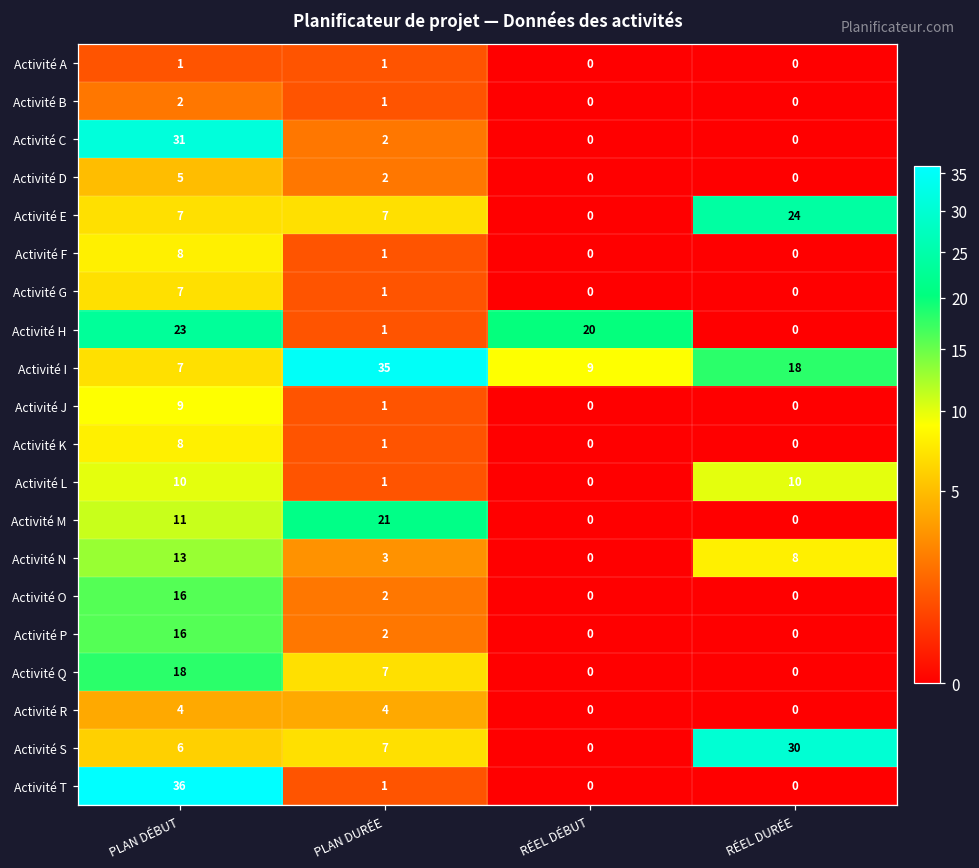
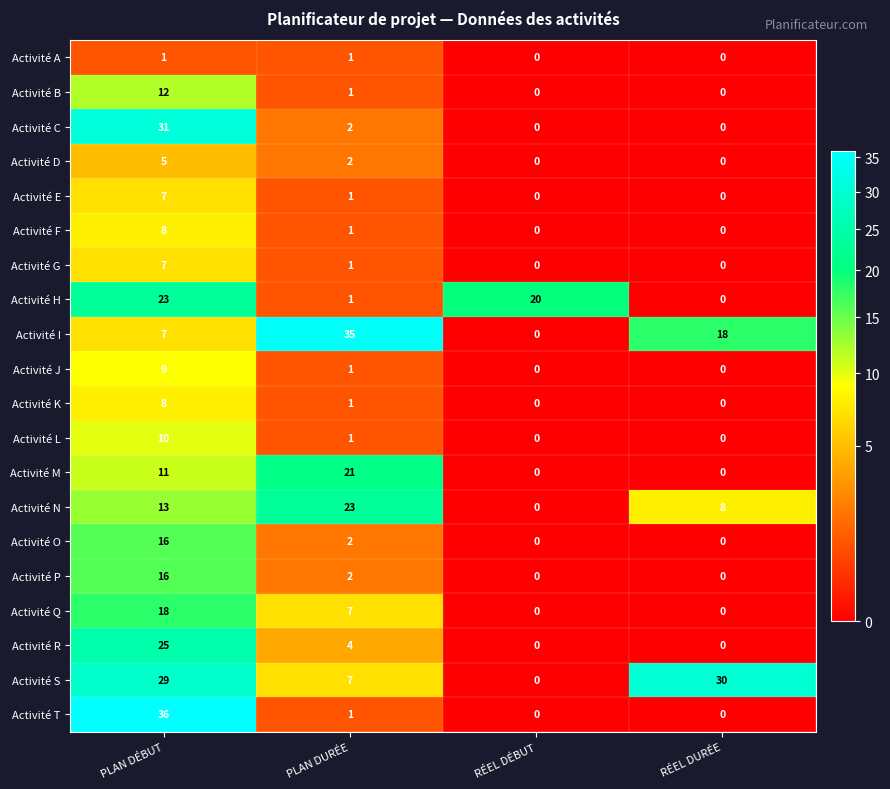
  {
    "Activité A": {
      "PLAN DÉBUT": 1,
      "PLAN DURÉE": 1,
      "RÉEL DÉBUT": 0,
      "RÉEL DURÉE": 0
    },
    "Activité B": {
-     "PLAN DÉBUT": 2,
+     "PLAN DÉBUT": 12,
      "PLAN DURÉE": 1,
      "RÉEL DÉBUT": 0,
      "RÉEL DURÉE": 0
    },
    "Activité C": {
      "PLAN DÉBUT": 31,
      "PLAN DURÉE": 2,
      "RÉEL DÉBUT": 0,
      "RÉEL DURÉE": 0
    },
    "Activité D": {
      "PLAN DÉBUT": 5,
      "PLAN DURÉE": 2,
      "RÉEL DÉBUT": 0,
      "RÉEL DURÉE": 0
    },
    "Activité E": {
      "PLAN DÉBUT": 7,
-     "PLAN DURÉE": 7,
+     "PLAN DURÉE": 1,
      "RÉEL DÉBUT": 0,
-     "RÉEL DURÉE": 24
+     "RÉEL DURÉE": 0
    },
    "Activité F": {
      "PLAN DÉBUT": 8,
      "PLAN DURÉE": 1,
      "RÉEL DÉBUT": 0,
      "RÉEL DURÉE": 0
    },
    "Activité G": {
      "PLAN DÉBUT": 7,
      "PLAN DURÉE": 1,
      "RÉEL DÉBUT": 0,
      "RÉEL DURÉE": 0
    },
    "Activité H": {
      "PLAN DÉBUT": 23,
      "PLAN DURÉE": 1,
      "RÉEL DÉBUT": 20,
      "RÉEL DURÉE": 0
    },
    "Activité I": {
      "PLAN DÉBUT": 7,
      "PLAN DURÉE": 35,
-     "RÉEL DÉBUT": 9,
+     "RÉEL DÉBUT": 0,
      "RÉEL DURÉE": 18
    },
    "Activité J": {
      "PLAN DÉBUT": 9,
      "PLAN DURÉE": 1,
      "RÉEL DÉBUT": 0,
      "RÉEL DURÉE": 0
    },
    "Activité K": {
      "PLAN DÉBUT": 8,
      "PLAN DURÉE": 1,
      "RÉEL DÉBUT": 0,
      "RÉEL DURÉE": 0
    },
    "Activité L": {
      "PLAN DÉBUT": 10,
      "PLAN DURÉE": 1,
      "RÉEL DÉBUT": 0,
-     "RÉEL DURÉE": 10
+     "RÉEL DURÉE": 0
    },
    "Activité M": {
      "PLAN DÉBUT": 11,
      "PLAN DURÉE": 21,
      "RÉEL DÉBUT": 0,
      "RÉEL DURÉE": 0
    },
    "Activité N": {
      "PLAN DÉBUT": 13,
-     "PLAN DURÉE": 3,
+     "PLAN DURÉE": 23,
      "RÉEL DÉBUT": 0,
      "RÉEL DURÉE": 8
    },
    "Activité O": {
      "PLAN DÉBUT": 16,
      "PLAN DURÉE": 2,
      "RÉEL DÉBUT": 0,
      "RÉEL DURÉE": 0
    },
    "Activité P": {
      "PLAN DÉBUT": 16,
      "PLAN DURÉE": 2,
      "RÉEL DÉBUT": 0,
      "RÉEL DURÉE": 0
    },
    "Activité Q": {
      "PLAN DÉBUT": 18,
      "PLAN DURÉE": 7,
      "RÉEL DÉBUT": 0,
      "RÉEL DURÉE": 0
    },
    "Activité R": {
-     "PLAN DÉBUT": 4,
+     "PLAN DÉBUT": 25,
      "PLAN DURÉE": 4,
      "RÉEL DÉBUT": 0,
      "RÉEL DURÉE": 0
    },
    "Activité S": {
-     "PLAN DÉBUT": 6,
+     "PLAN DÉBUT": 29,
      "PLAN DURÉE": 7,
      "RÉEL DÉBUT": 0,
      "RÉEL DURÉE": 30
    },
    "Activité T": {
      "PLAN DÉBUT": 36,
      "PLAN DURÉE": 1,
      "RÉEL DÉBUT": 0,
      "RÉEL DURÉE": 0
    }
  }
